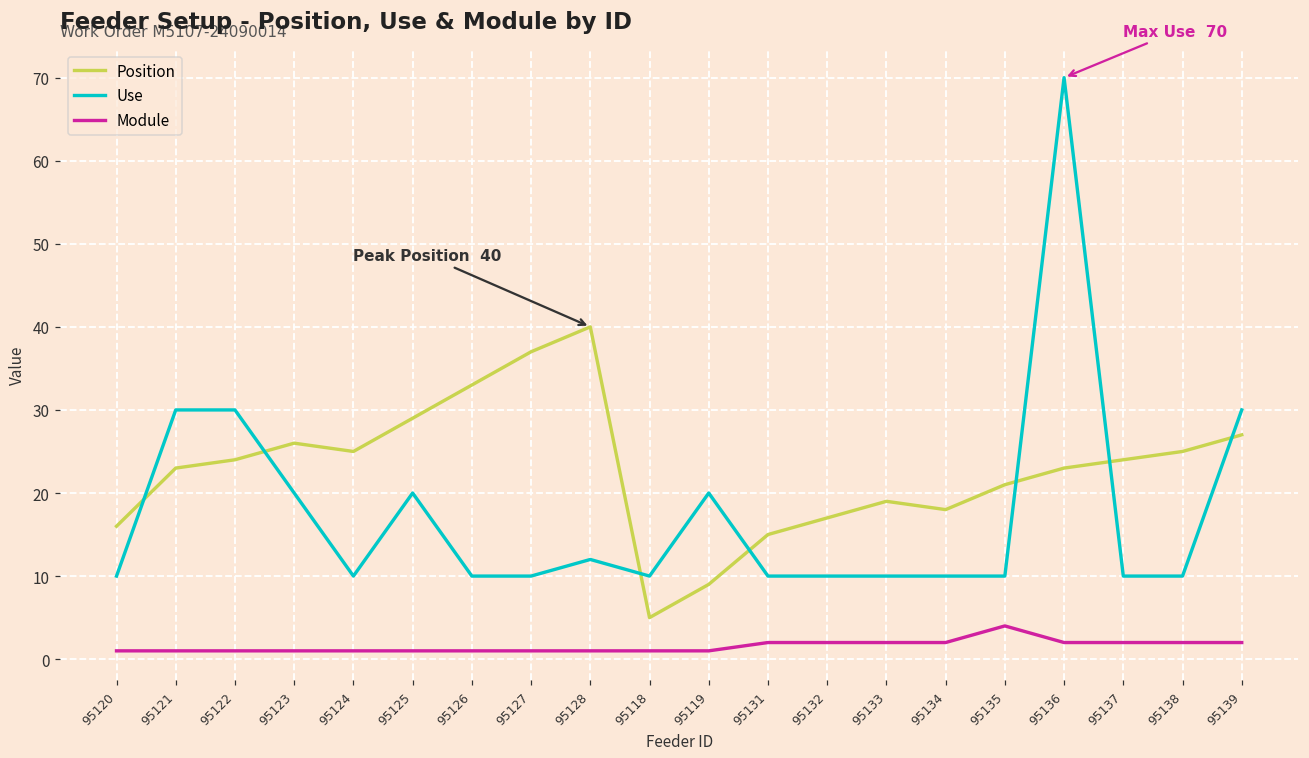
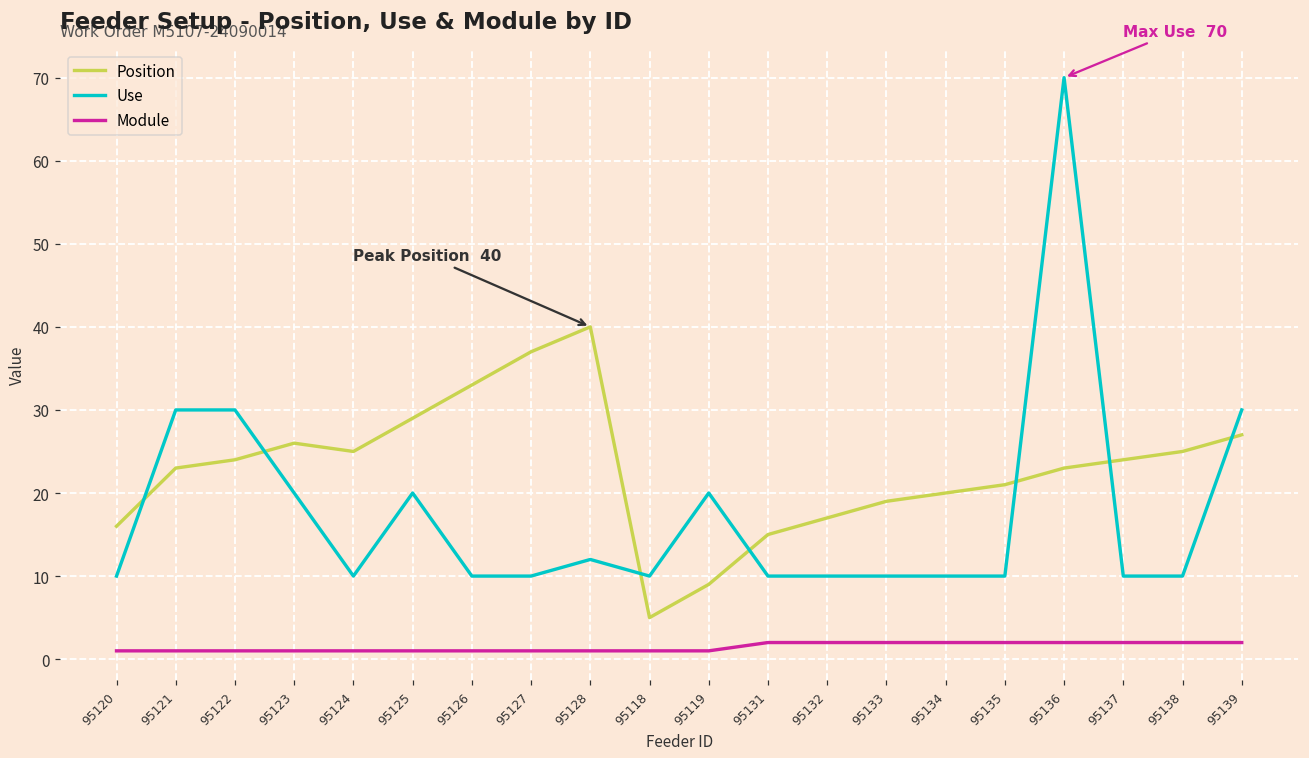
  {
    "Position": {
      "95120": 16,
      "95121": 23,
      "95122": 24,
      "95123": 26,
      "95124": 25,
      "95125": 29,
      "95126": 33,
      "95127": 37,
      "95118": 5,
      "95119": 9,
      "95131": 15,
      "95132": 17,
      "95133": 19,
-     "95134": 18,
+     "95134": 20,
      "95135": 21,
      "95136": 23,
      "95137": 24,
      "95138": 25,
      "95139": 27
    },
    "Use": {
      "95136": 70
    },
    "Module": {
      "95120": 1,
      "95121": 1,
      "95122": 1,
      "95123": 1,
      "95124": 1,
      "95125": 1,
      "95126": 1,
      "95127": 1,
      "95128": 1,
      "95118": 1,
      "95119": 1,
      "95131": 2,
      "95132": 2,
      "95133": 2,
      "95134": 2,
-     "95135": 4,
+     "95135": 2,
      "95136": 2,
      "95137": 2,
      "95138": 2,
      "95139": 2
    }
  }
